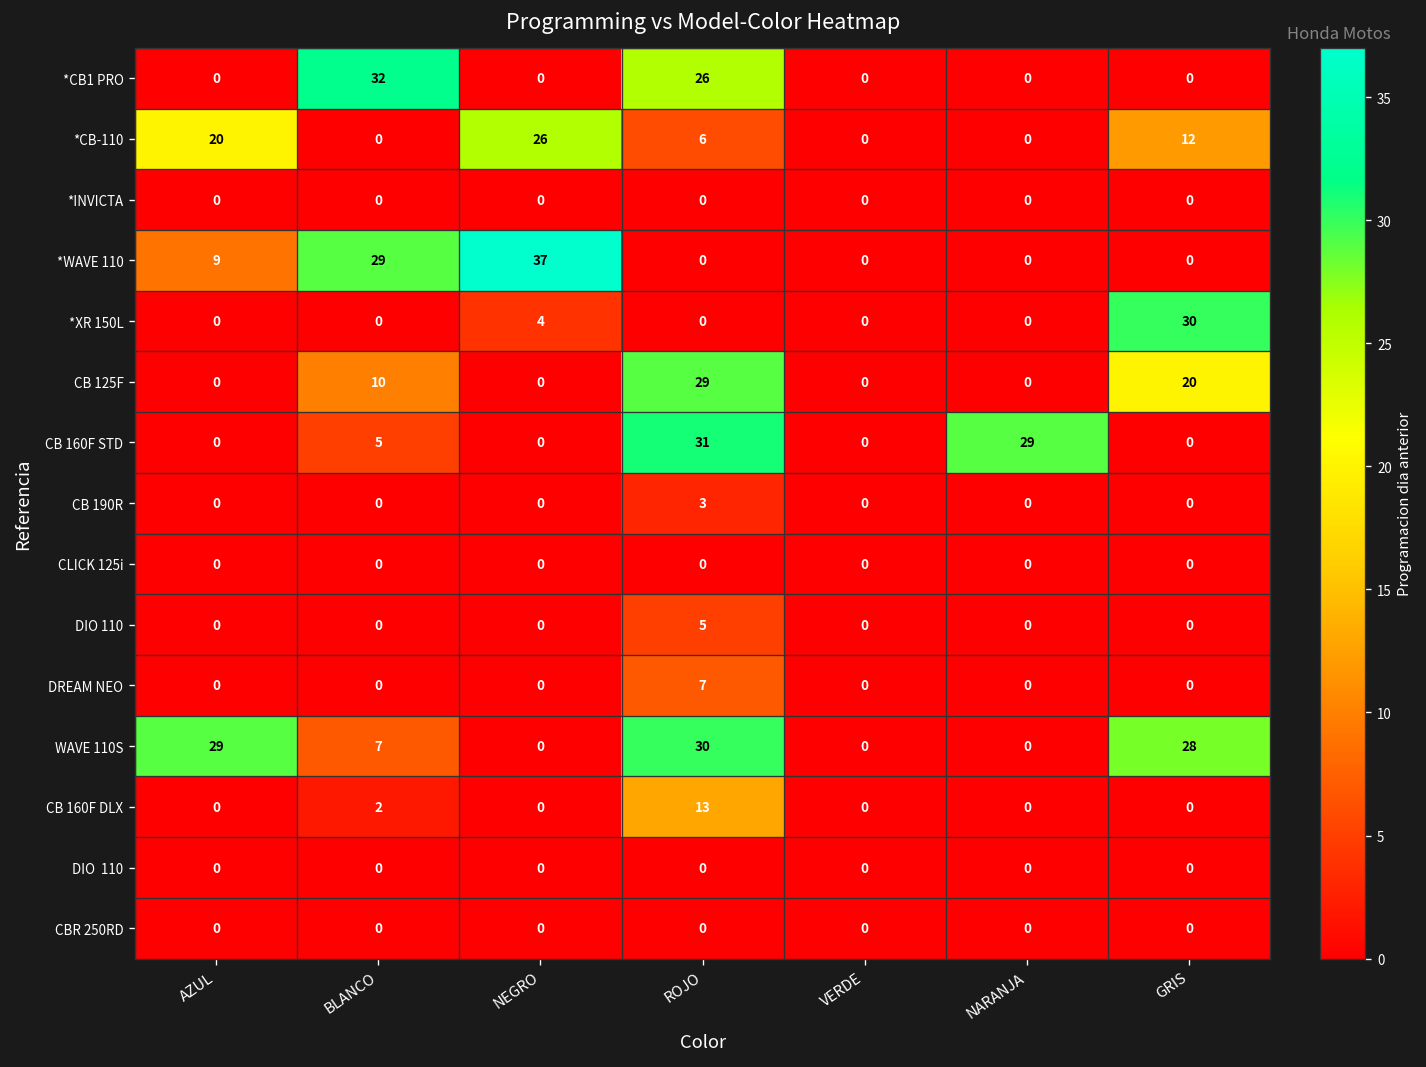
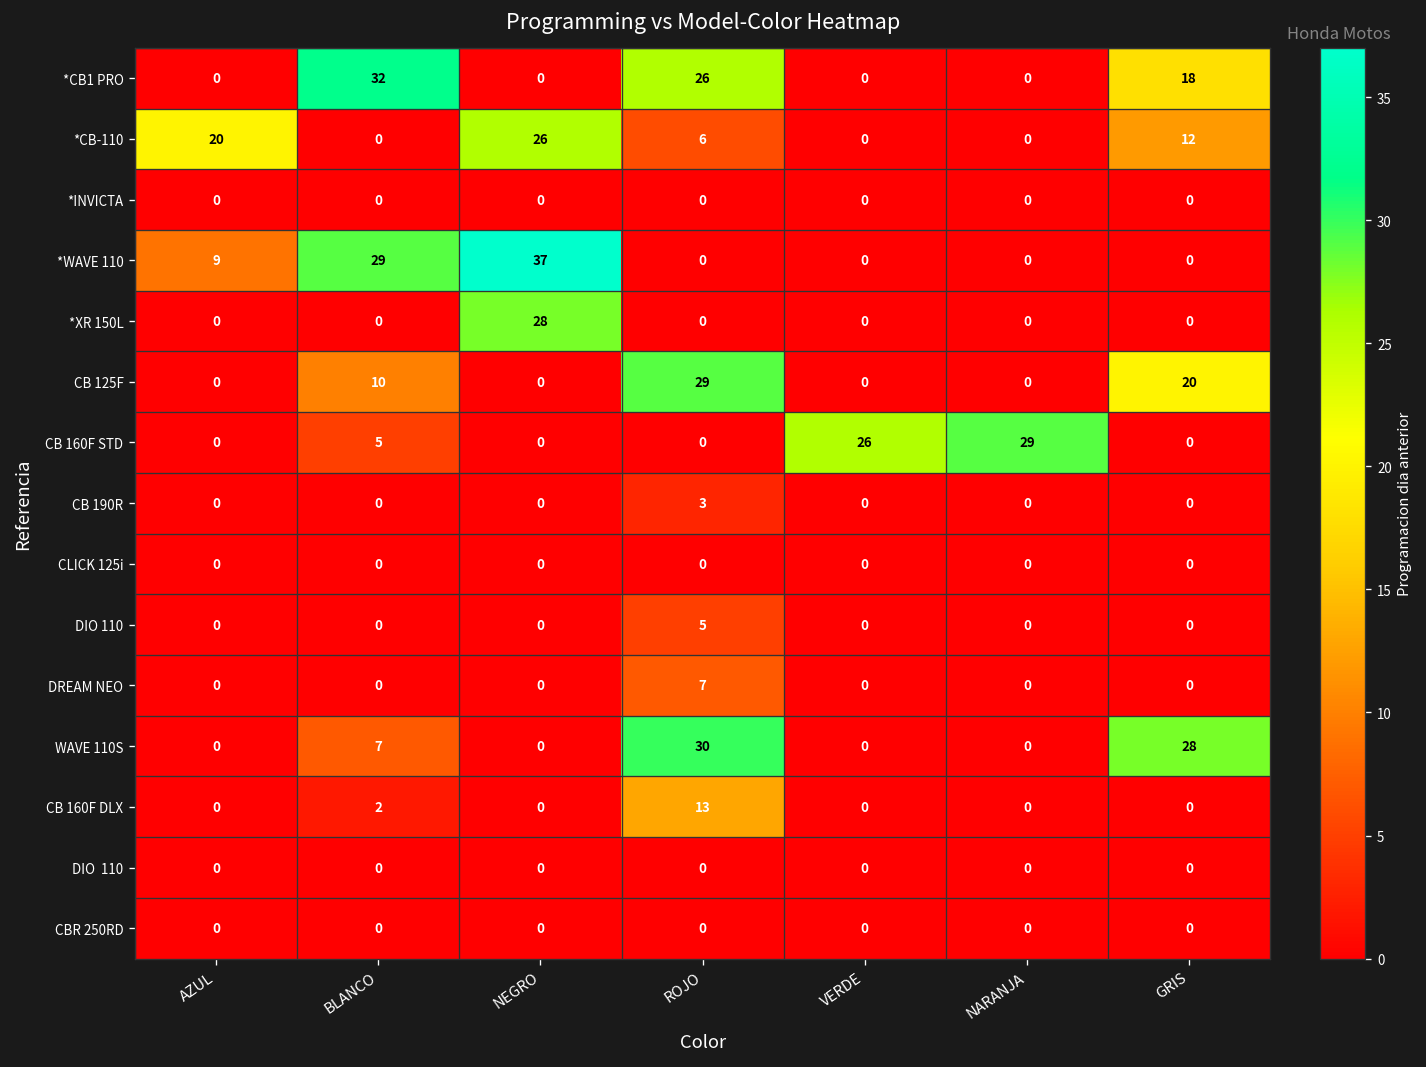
  {
    "*CB1 PRO": {
      "AZUL": 0,
      "BLANCO": 32,
      "NEGRO": 0,
      "ROJO": 26,
      "VERDE": 0,
      "NARANJA": 0,
-     "GRIS": 0
+     "GRIS": 18
    },
    "*CB-110": {
      "AZUL": 20,
      "BLANCO": 0,
      "NEGRO": 26,
      "ROJO": 6,
      "VERDE": 0,
      "NARANJA": 0,
      "GRIS": 12
    },
    "*INVICTA": {
      "AZUL": 0,
      "BLANCO": 0,
      "NEGRO": 0,
      "ROJO": 0,
      "VERDE": 0,
      "NARANJA": 0,
      "GRIS": 0
    },
    "*WAVE 110": {
      "AZUL": 9,
      "BLANCO": 29,
      "NEGRO": 37,
      "ROJO": 0,
      "VERDE": 0,
      "NARANJA": 0,
      "GRIS": 0
    },
    "*XR 150L": {
      "AZUL": 0,
      "BLANCO": 0,
-     "NEGRO": 4,
+     "NEGRO": 28,
      "ROJO": 0,
      "VERDE": 0,
      "NARANJA": 0,
-     "GRIS": 30
+     "GRIS": 0
    },
    "CB 125F": {
      "AZUL": 0,
      "BLANCO": 10,
      "NEGRO": 0,
      "ROJO": 29,
      "VERDE": 0,
      "NARANJA": 0,
      "GRIS": 20
    },
    "CB 160F STD": {
      "AZUL": 0,
      "BLANCO": 5,
      "NEGRO": 0,
-     "ROJO": 31,
-     "VERDE": 0,
+     "ROJO": 0,
+     "VERDE": 26,
      "NARANJA": 29,
      "GRIS": 0
    },
    "CB 190R": {
      "AZUL": 0,
      "BLANCO": 0,
      "NEGRO": 0,
      "ROJO": 3,
      "VERDE": 0,
      "NARANJA": 0,
      "GRIS": 0
    },
    "CLICK 125i": {
      "AZUL": 0,
      "BLANCO": 0,
      "NEGRO": 0,
      "ROJO": 0,
      "VERDE": 0,
      "NARANJA": 0,
      "GRIS": 0
    },
    "DREAM NEO": {
      "AZUL": 0,
      "BLANCO": 0,
      "NEGRO": 0,
      "ROJO": 7,
      "VERDE": 0,
      "NARANJA": 0,
      "GRIS": 0
    },
    "WAVE 110S": {
-     "AZUL": 29,
+     "AZUL": 0,
      "BLANCO": 7,
      "NEGRO": 0,
      "ROJO": 30,
      "VERDE": 0,
      "NARANJA": 0,
      "GRIS": 28
    },
    "CB 160F DLX": {
      "AZUL": 0,
      "BLANCO": 2,
      "NEGRO": 0,
      "ROJO": 13,
      "VERDE": 0,
      "NARANJA": 0,
      "GRIS": 0
    },
    "CBR 250RD": {
      "AZUL": 0,
      "BLANCO": 0,
      "NEGRO": 0,
      "ROJO": 0,
      "VERDE": 0,
      "NARANJA": 0,
      "GRIS": 0
    }
  }
